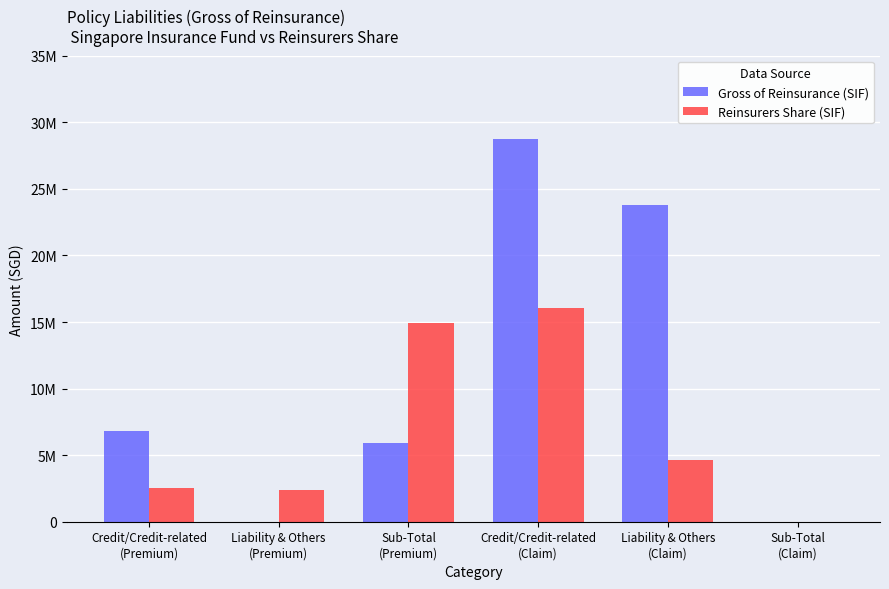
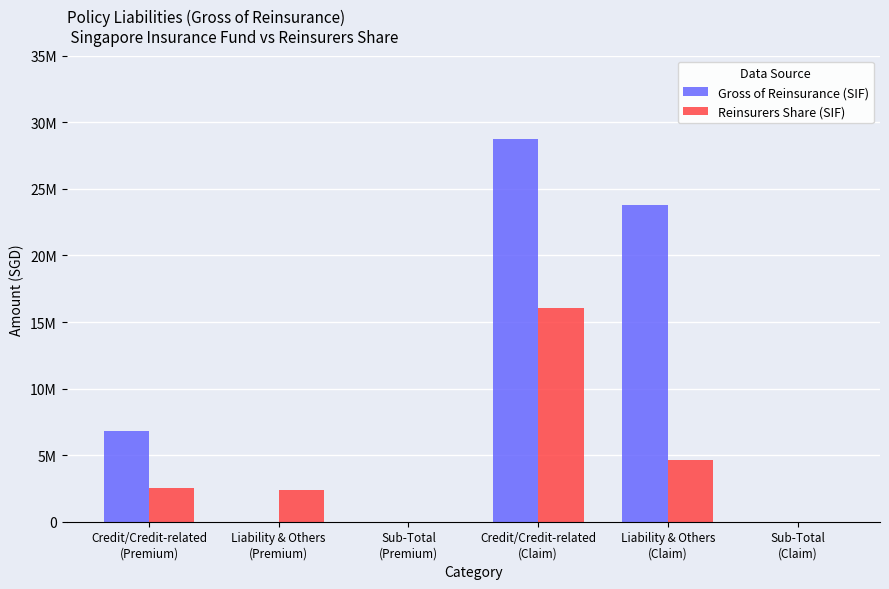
  {
    "Gross of Reinsurance (SIF)": {
      "Credit/Credit-related (Premium)": 6800000,
      "Liability & Others (Premium)": 0,
-     "Sub-Total (Premium)": 5900000,
+     "Sub-Total (Premium)": 0,
      "Credit/Credit-related (Claim)": 28800000,
      "Liability & Others (Claim)": 23800000,
      "Sub-Total (Claim)": 0
    },
    "Reinsurers Share (SIF)": {
      "Credit/Credit-related (Premium)": 2500000,
      "Liability & Others (Premium)": 2400000,
-     "Sub-Total (Premium)": 14900000,
+     "Sub-Total (Premium)": 0,
      "Credit/Credit-related (Claim)": 16000000,
      "Liability & Others (Claim)": 4700000,
      "Sub-Total (Claim)": 0
    }
  }
